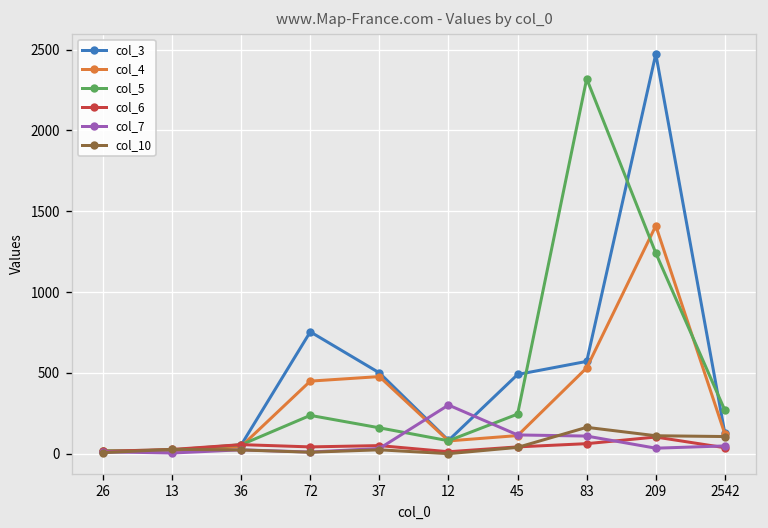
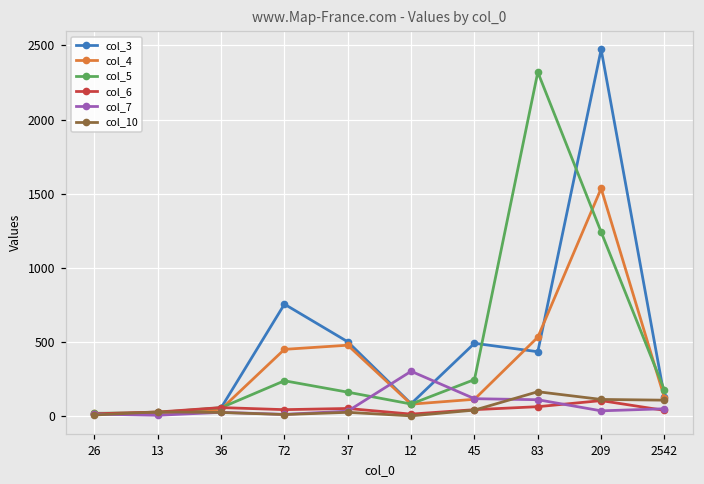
  {
    "col_3": {
      "72": 750,
      "37": 500,
      "45": 490,
-     "83": 570,
+     "83": 430,
      "209": 2470
    },
    "col_4": {
      "72": 450,
      "37": 480,
      "83": 530,
-     "209": 1410
+     "209": 1540
    },
    "col_5": {
      "72": 240,
      "37": 160,
      "45": 250,
      "83": 2320,
      "209": 1240,
-     "2542": 270
+     "2542": 170
    },
    "col_6": {
      "72": 40,
      "83": 60
    },
    "col_7": {
      "12": 300,
      "83": 110,
      "209": 30
    },
    "col_10": {
      "83": 160
    }
  }
